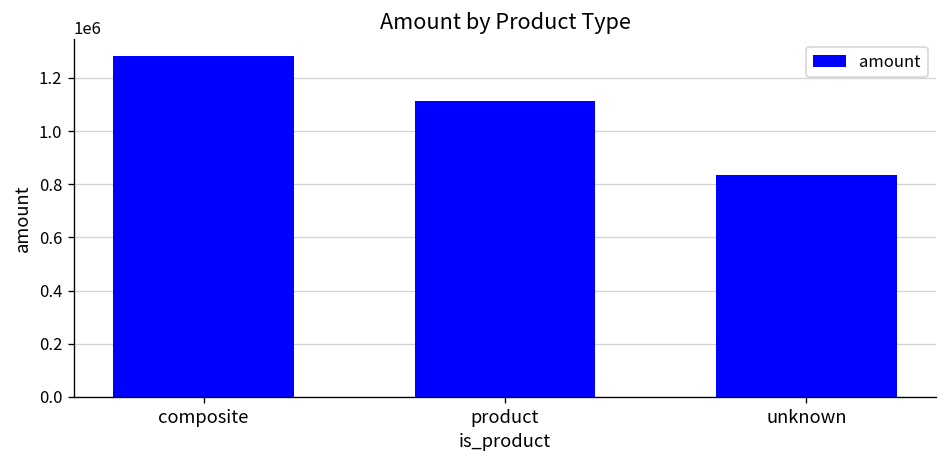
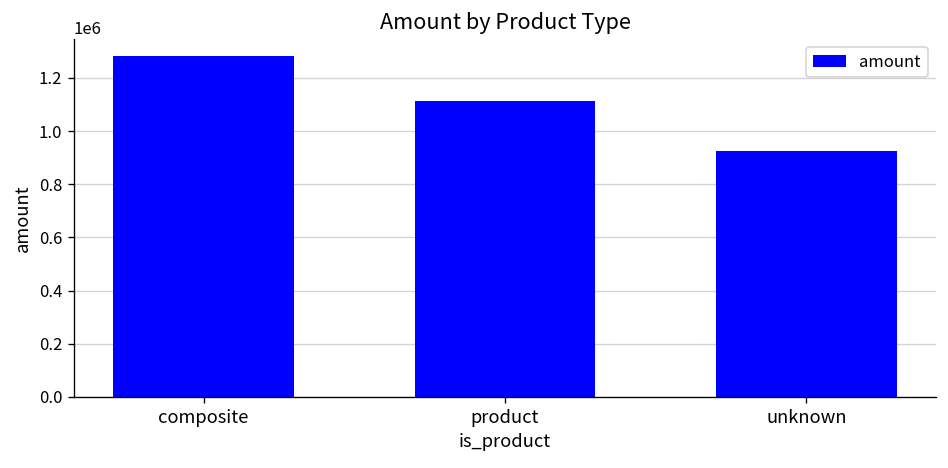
  {
    "composite": 1280000,
    "product": 1110000,
-   "unknown": 840000
+   "unknown": 930000
  }
